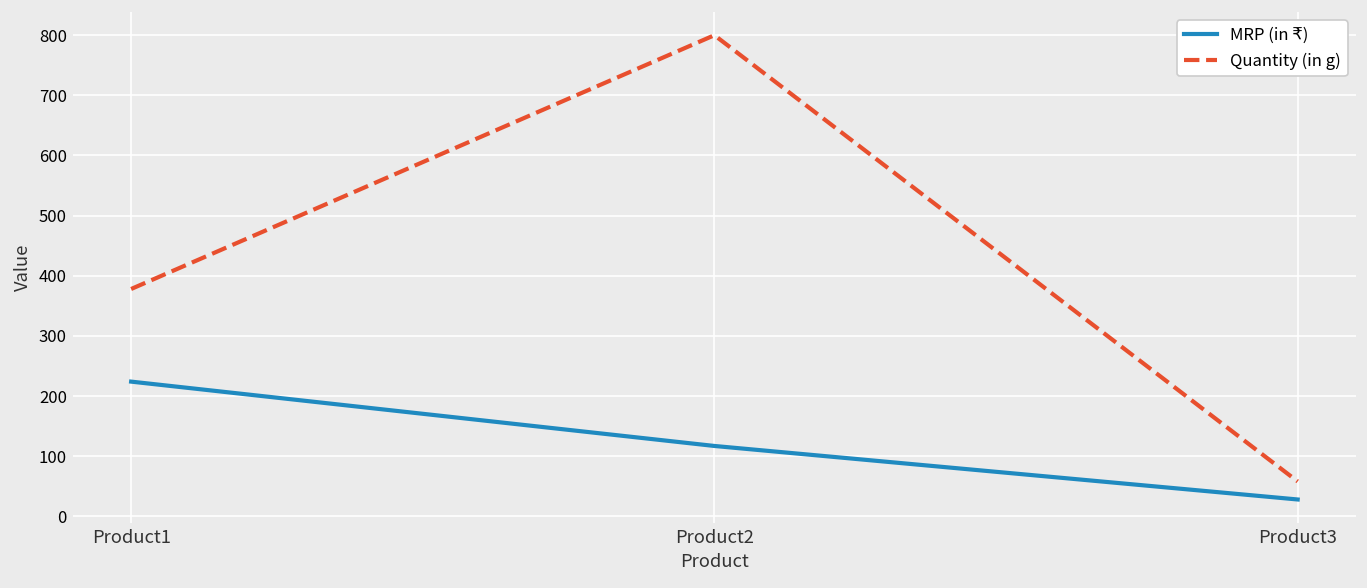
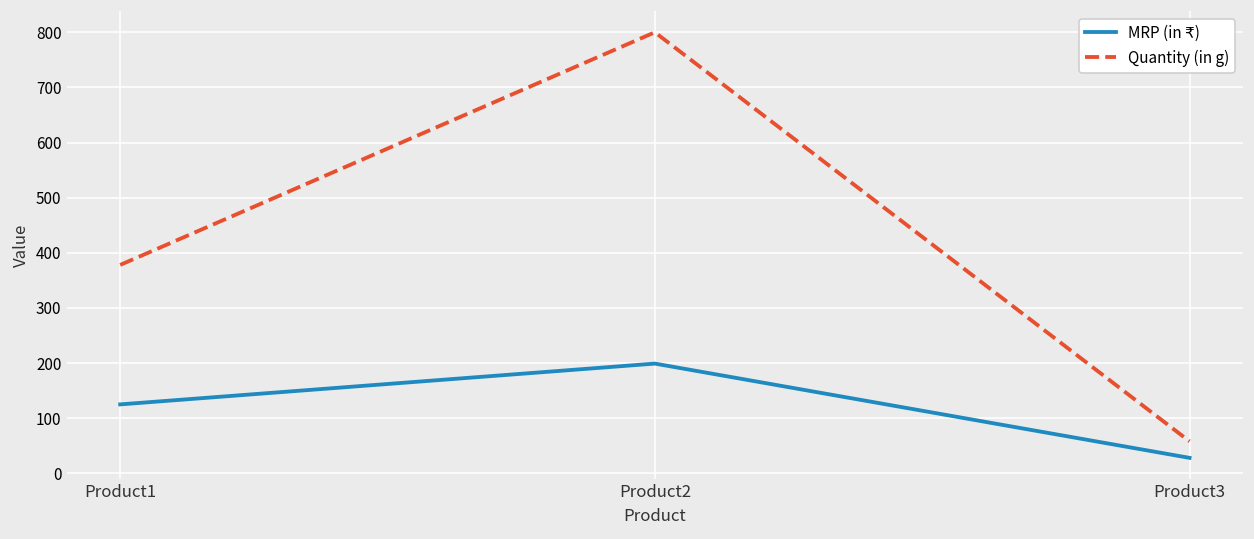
  {
    "MRP (in ₹)": {
-     "Product1": 220,
-     "Product2": 120,
+     "Product1": 130,
+     "Product2": 200,
      "Product3": 30
    },
    "Quantity (in g)": {
      "Product1": 380,
      "Product2": 800,
      "Product3": 60
    }
  }
